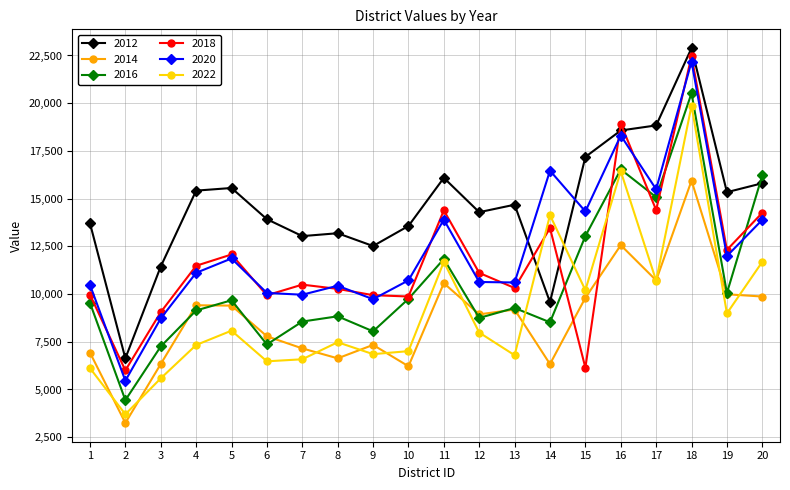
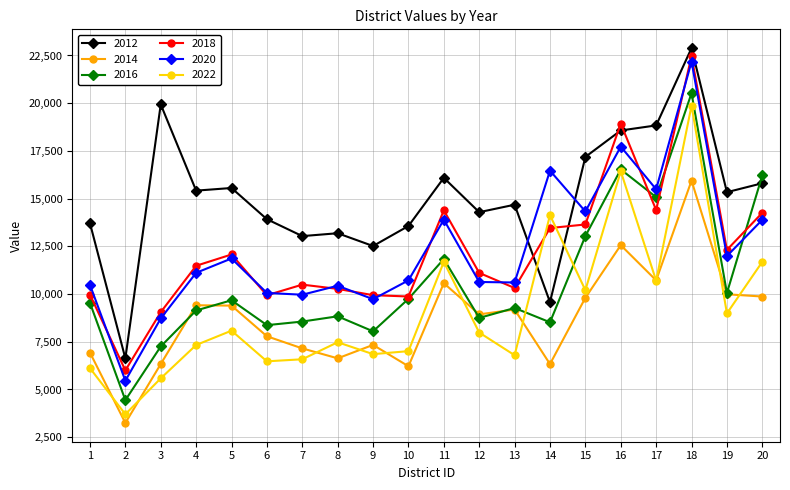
  {
    "2012": {
      "1": "13,700",
      "2": "6,600",
-     "3": "11,400",
+     "3": "19,900",
      "4": "15,400",
      "5": "15,600",
      "6": "13,900",
      "7": "13,000",
      "8": "13,200",
      "9": "12,500",
      "10": "13,600",
      "11": "16,100",
      "12": "14,300",
      "13": "14,700",
      "14": "9,600",
      "15": "17,200",
      "16": "18,600",
      "17": "18,800",
      "18": "22,900",
      "19": "15,300",
      "20": "15,800"
    },
    "2016": {
      "1": "9,500",
      "2": "4,400",
      "3": "7,300",
      "4": "9,100",
      "5": "9,700",
-     "6": "7,400",
+     "6": "8,400",
      "7": "8,600",
      "8": "8,800",
      "9": "8,000",
      "11": "11,800",
      "12": "8,700",
      "14": "8,500",
      "15": "13,000",
      "17": "15,100",
      "18": "20,500",
      "20": "16,200"
    },
    "2018": {
      "1": "10,000",
      "2": "6,000",
      "3": "9,100",
      "4": "11,500",
      "5": "12,100",
      "7": "10,500",
      "8": "10,300",
      "9": "9,900",
      "11": "14,400",
      "12": "11,100",
      "13": "10,300",
      "14": "13,500",
-     "15": "6,100",
+     "15": "13,600",
      "16": "18,900",
      "17": "14,400",
      "18": "22,500",
      "19": "12,300",
      "20": "14,300"
    },
    "2020": {
      "1": "10,500",
      "2": "5,500",
      "3": "8,700",
      "4": "11,100",
      "5": "11,900",
      "7": "10,000",
      "8": "10,400",
      "9": "9,700",
      "10": "10,700",
      "11": "13,900",
      "12": "10,600",
      "13": "10,600",
      "14": "16,500",
      "15": "14,300",
-     "16": "18,300",
+     "16": "17,700",
      "17": "15,500",
      "18": "22,200",
      "19": "12,000",
      "20": "13,900"
    }
  }
